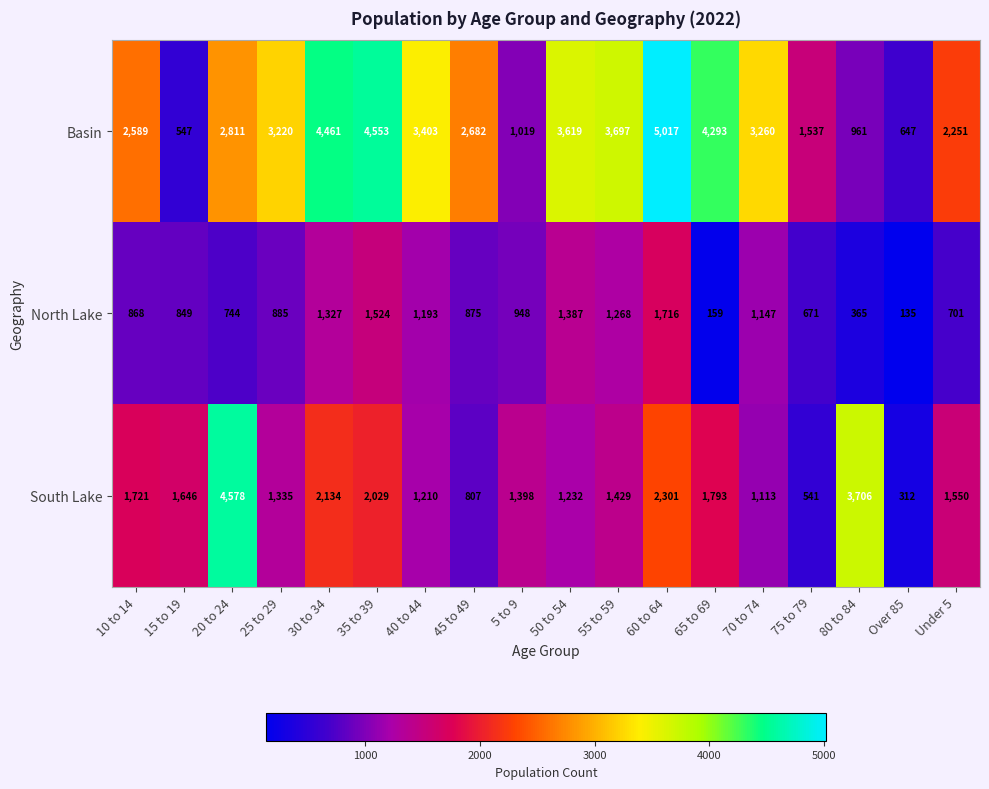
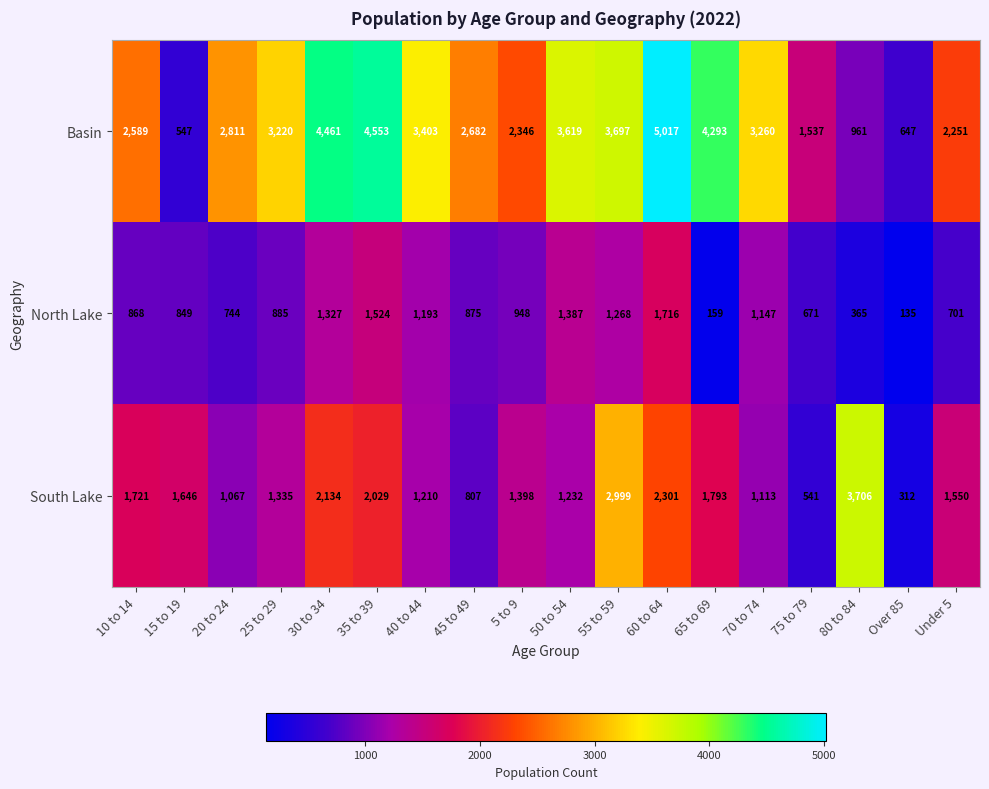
  {
    "Basin": {
      "10 to 14": "2,589",
      "15 to 19": "547",
      "20 to 24": "2,811",
      "25 to 29": "3,220",
      "30 to 34": "4,461",
      "35 to 39": "4,553",
      "40 to 44": "3,403",
      "45 to 49": "2,682",
-     "5 to 9": "1,019",
+     "5 to 9": "2,346",
      "50 to 54": "3,619",
      "55 to 59": "3,697",
      "60 to 64": "5,017",
      "65 to 69": "4,293",
      "70 to 74": "3,260",
      "75 to 79": "1,537",
      "80 to 84": "961",
      "Over 85": "647",
      "Under 5": "2,251"
    },
    "North Lake": {
      "10 to 14": "868",
      "15 to 19": "849",
      "20 to 24": "744",
      "25 to 29": "885",
      "30 to 34": "1,327",
      "35 to 39": "1,524",
      "40 to 44": "1,193",
      "45 to 49": "875",
      "5 to 9": "948",
      "50 to 54": "1,387",
      "55 to 59": "1,268",
      "60 to 64": "1,716",
      "65 to 69": "159",
      "70 to 74": "1,147",
      "75 to 79": "671",
      "80 to 84": "365",
      "Over 85": "135",
      "Under 5": "701"
    },
    "South Lake": {
      "10 to 14": "1,721",
      "15 to 19": "1,646",
-     "20 to 24": "4,578",
+     "20 to 24": "1,067",
      "25 to 29": "1,335",
      "30 to 34": "2,134",
      "35 to 39": "2,029",
      "40 to 44": "1,210",
      "45 to 49": "807",
      "5 to 9": "1,398",
      "50 to 54": "1,232",
-     "55 to 59": "1,429",
+     "55 to 59": "2,999",
      "60 to 64": "2,301",
      "65 to 69": "1,793",
      "70 to 74": "1,113",
      "75 to 79": "541",
      "80 to 84": "3,706",
      "Over 85": "312",
      "Under 5": "1,550"
    }
  }
